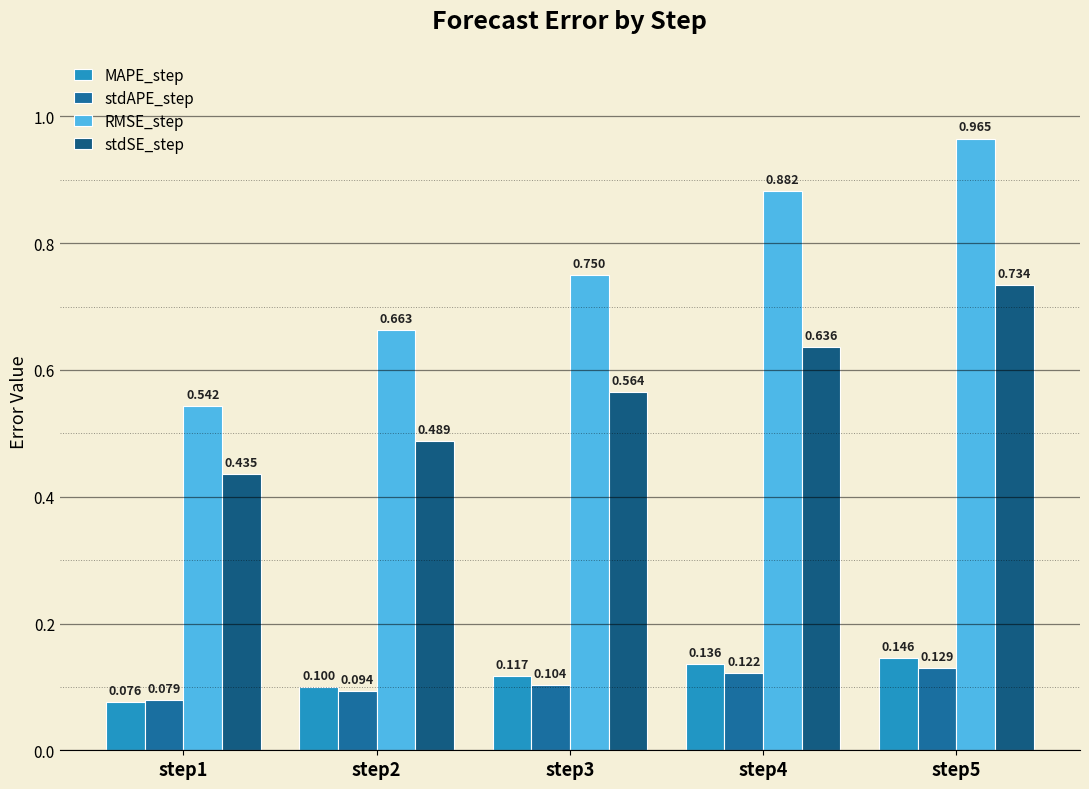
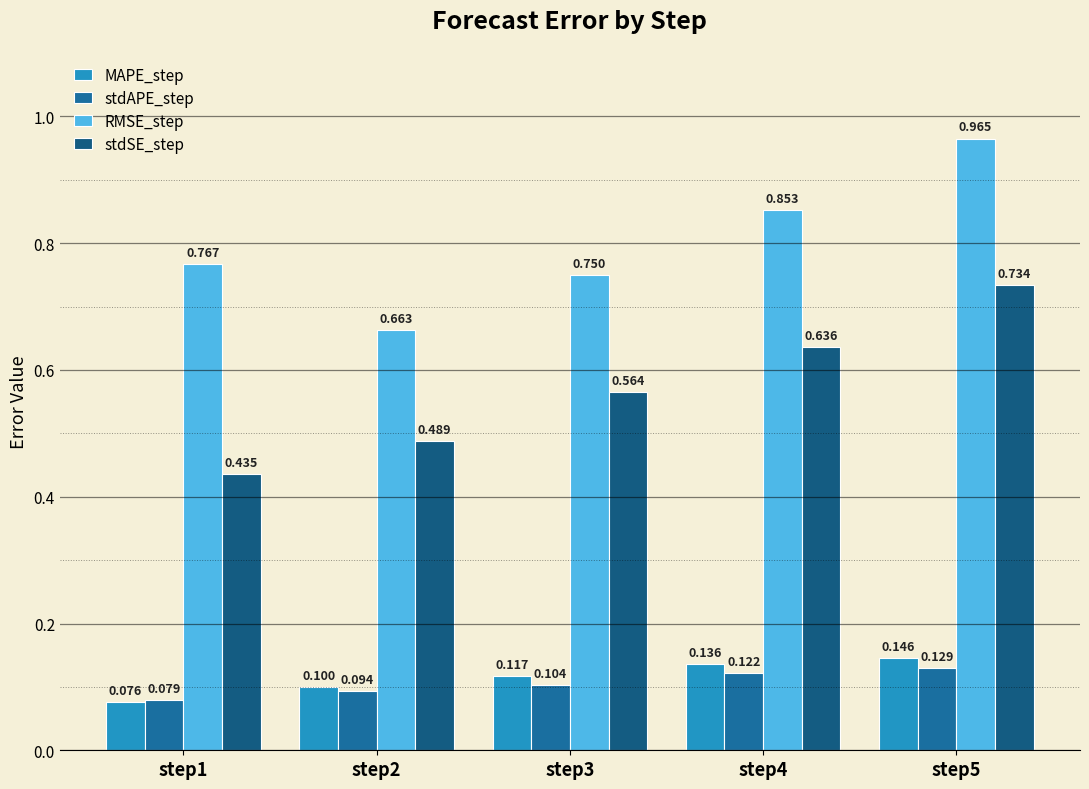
  {
    "RMSE_step": {
-     "step1": 0.542,
+     "step1": 0.767,
      "step2": 0.663,
      "step3": 0.750,
-     "step4": 0.882,
+     "step4": 0.853,
      "step5": 0.965
    }
  }
